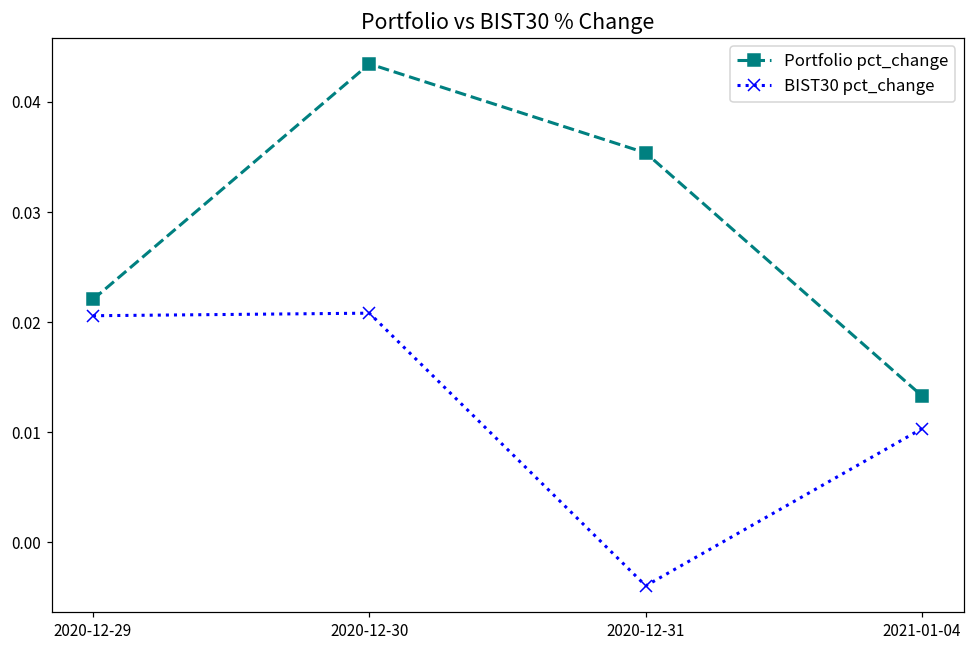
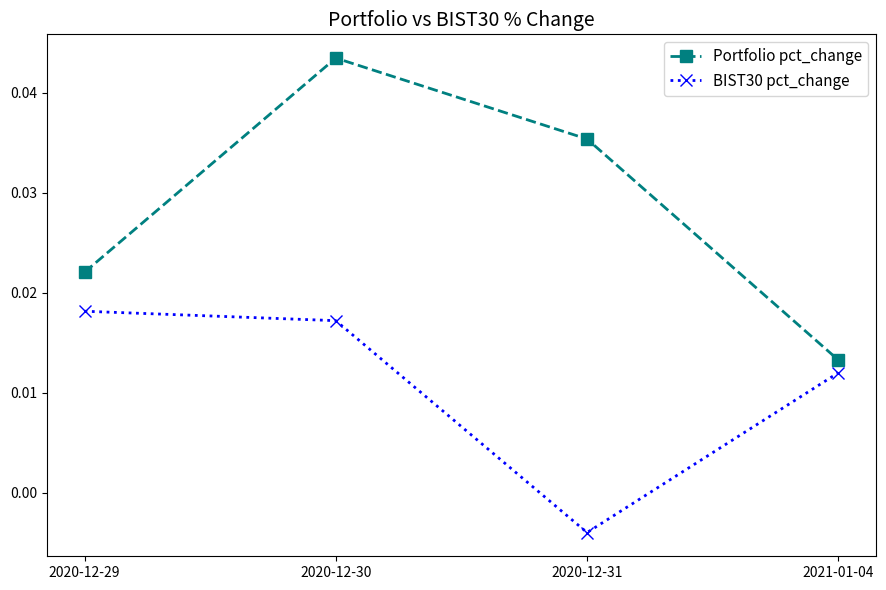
  {
    "Portfolio pct_change": {
      "2020-12-29": 0.0221,
      "2020-12-30": 0.0435,
      "2020-12-31": 0.0354,
      "2021-01-04": 0.0133
    },
    "BIST30 pct_change": {
-     "2020-12-29": 0.0206,
-     "2020-12-30": 0.0208,
+     "2020-12-29": 0.0182,
+     "2020-12-30": 0.0172,
      "2020-12-31": -0.0040,
-     "2021-01-04": 0.0103
+     "2021-01-04": 0.0120
    }
  }
